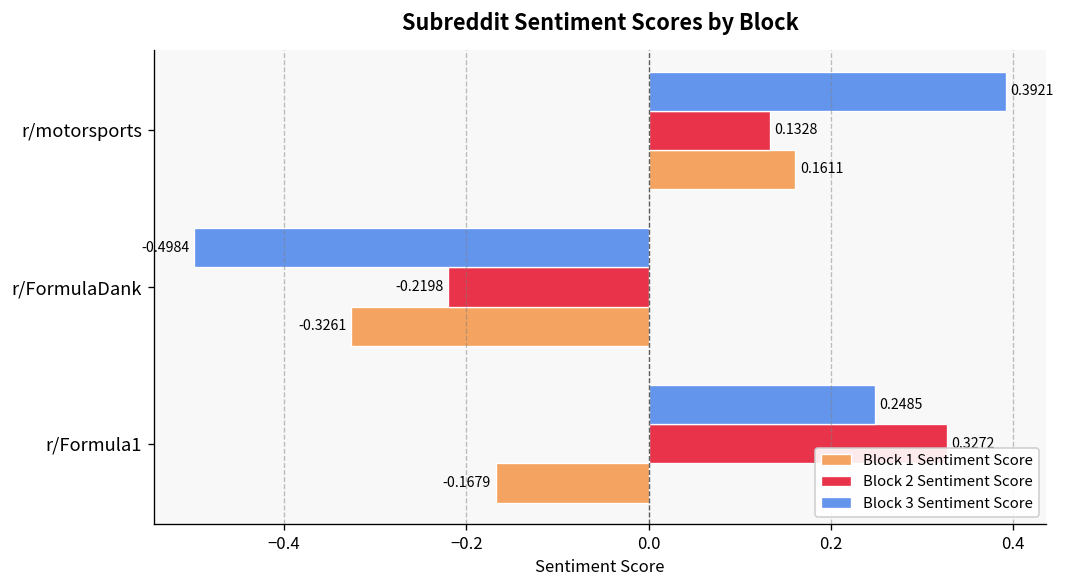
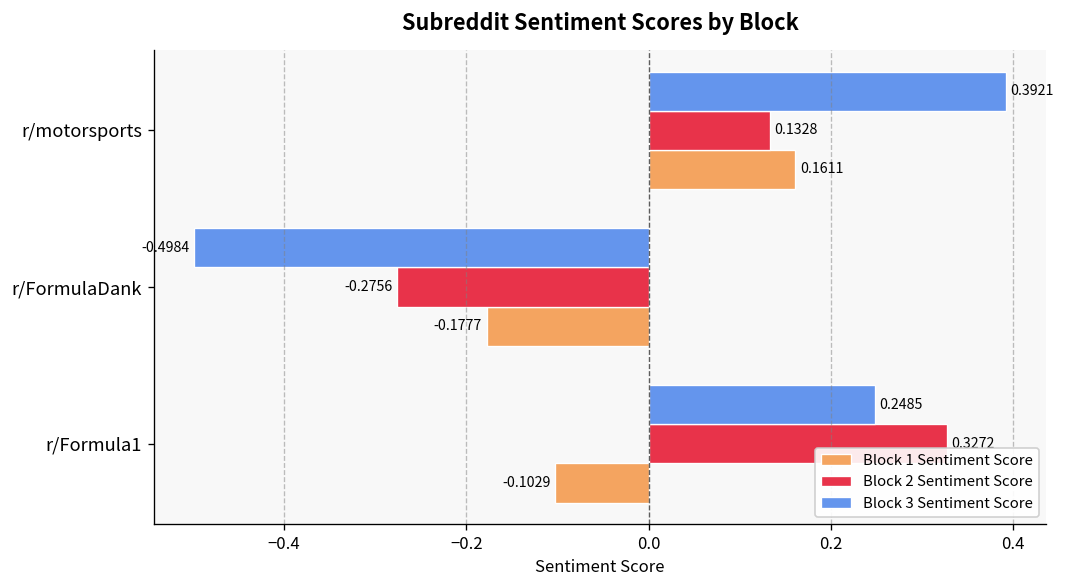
  {
    "Block 1 Sentiment Score": {
      "r/motorsports": 0.1611,
-     "r/FormulaDank": -0.3261,
-     "r/Formula1": -0.1679
+     "r/FormulaDank": -0.1777,
+     "r/Formula1": -0.1029
    },
    "Block 2 Sentiment Score": {
      "r/motorsports": 0.1328,
-     "r/FormulaDank": -0.2198
+     "r/FormulaDank": -0.2756
    },
    "Block 3 Sentiment Score": {
      "r/motorsports": 0.3921,
      "r/FormulaDank": -0.4984,
      "r/Formula1": 0.2485
    }
  }
